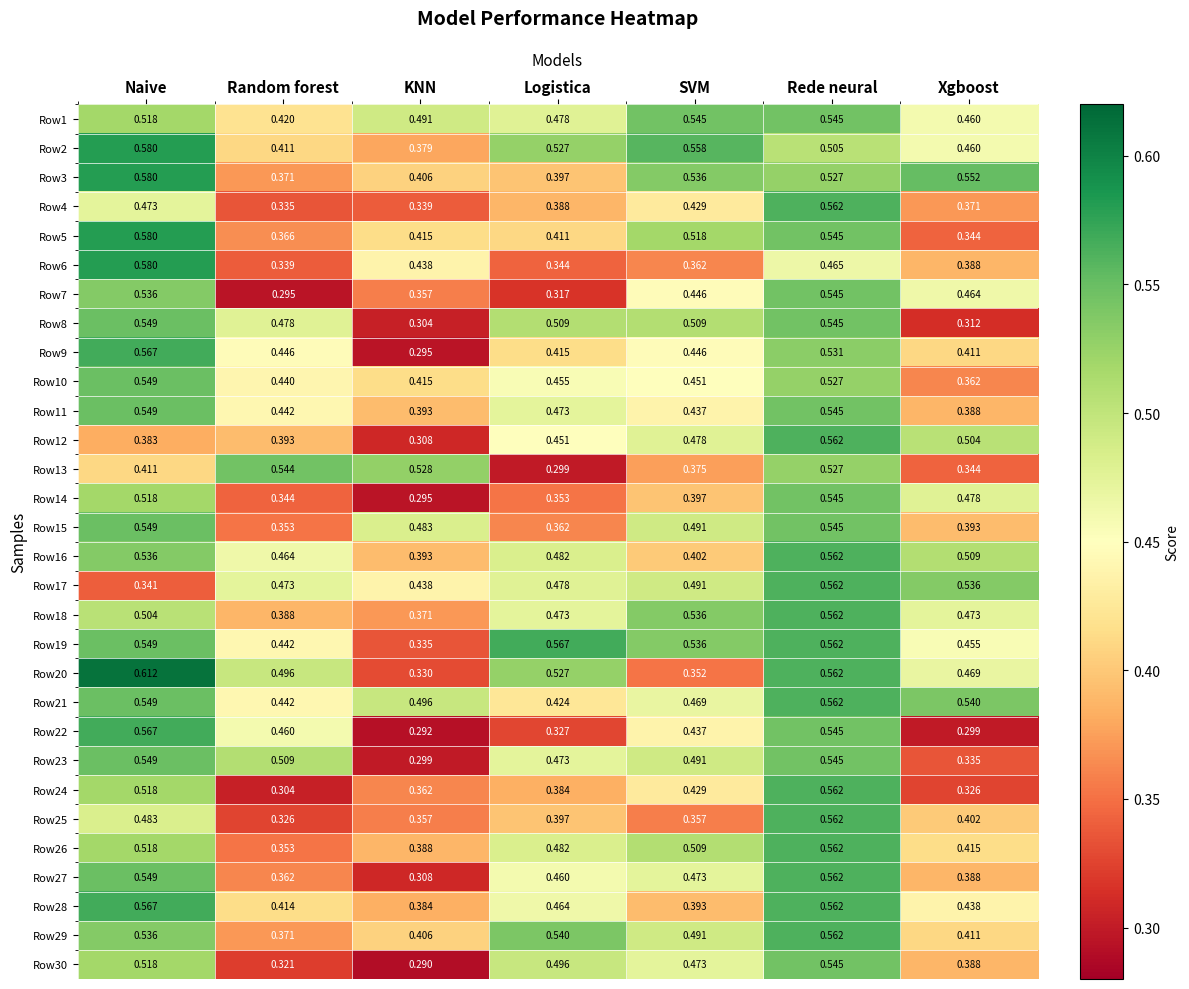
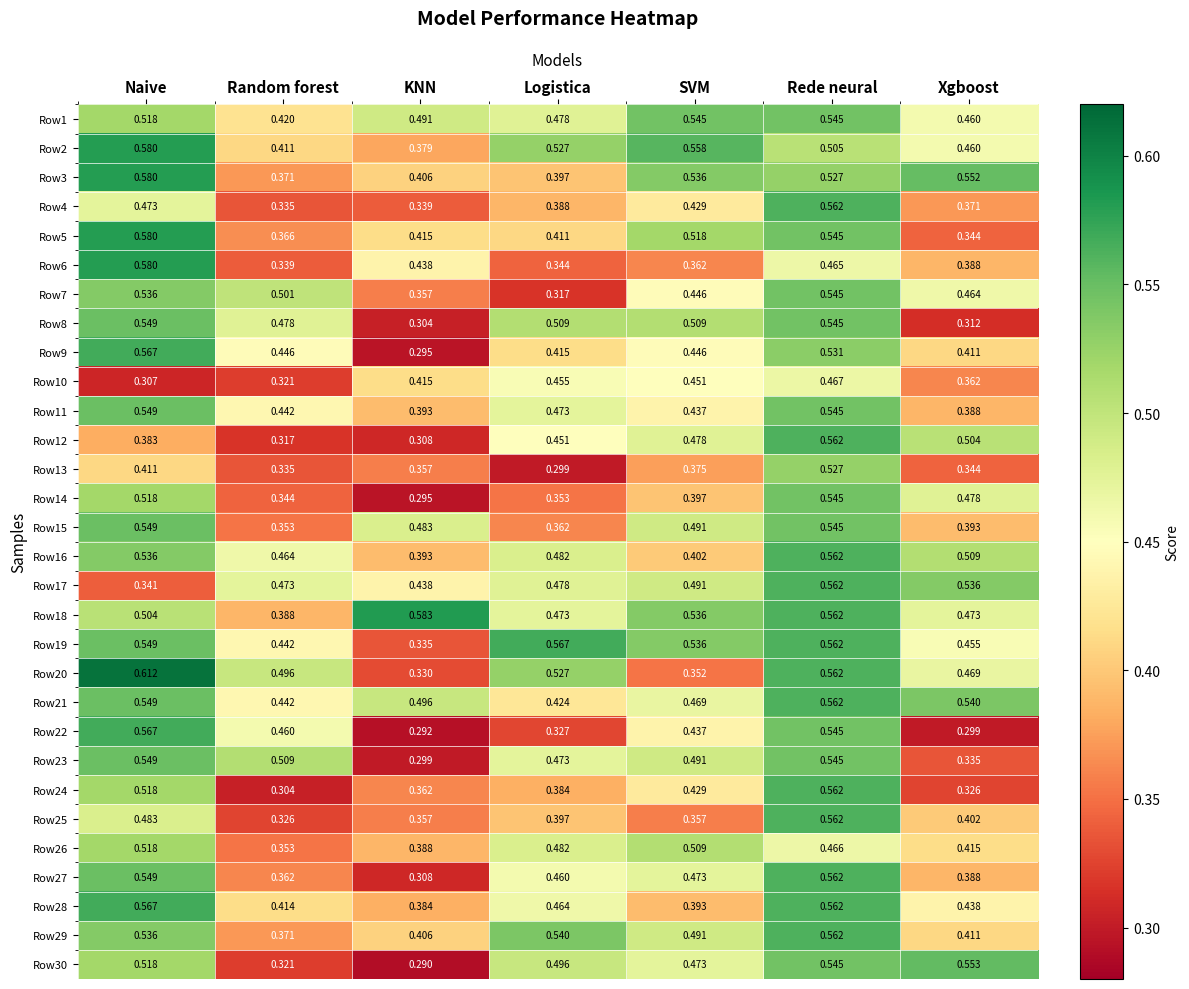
  {
    "Row7": {
      "Naive": 0.536,
-     "Random forest": 0.295,
+     "Random forest": 0.501,
      "KNN": 0.357,
      "Logistica": 0.317,
      "SVM": 0.446,
      "Rede neural": 0.545,
      "Xgboost": 0.464
    },
    "Row10": {
-     "Naive": 0.549,
-     "Random forest": 0.440,
+     "Naive": 0.307,
+     "Random forest": 0.321,
      "KNN": 0.415,
      "Logistica": 0.455,
      "SVM": 0.451,
-     "Rede neural": 0.527,
+     "Rede neural": 0.467,
      "Xgboost": 0.362
    },
    "Row12": {
      "Naive": 0.383,
-     "Random forest": 0.393,
+     "Random forest": 0.317,
      "KNN": 0.308,
      "Logistica": 0.451,
      "SVM": 0.478,
      "Rede neural": 0.562,
      "Xgboost": 0.504
    },
    "Row13": {
      "Naive": 0.411,
-     "Random forest": 0.544,
-     "KNN": 0.528,
+     "Random forest": 0.335,
+     "KNN": 0.357,
      "Logistica": 0.299,
      "SVM": 0.375,
      "Rede neural": 0.527,
      "Xgboost": 0.344
    },
    "Row18": {
      "Naive": 0.504,
      "Random forest": 0.388,
-     "KNN": 0.371,
+     "KNN": 0.583,
      "Logistica": 0.473,
      "SVM": 0.536,
      "Rede neural": 0.562,
      "Xgboost": 0.473
    },
    "Row26": {
      "Naive": 0.518,
      "Random forest": 0.353,
      "KNN": 0.388,
      "Logistica": 0.482,
      "SVM": 0.509,
-     "Rede neural": 0.562,
+     "Rede neural": 0.466,
      "Xgboost": 0.415
    },
    "Row30": {
      "Naive": 0.518,
      "Random forest": 0.321,
      "KNN": 0.290,
      "Logistica": 0.496,
      "SVM": 0.473,
      "Rede neural": 0.545,
-     "Xgboost": 0.388
+     "Xgboost": 0.553
    }
  }
